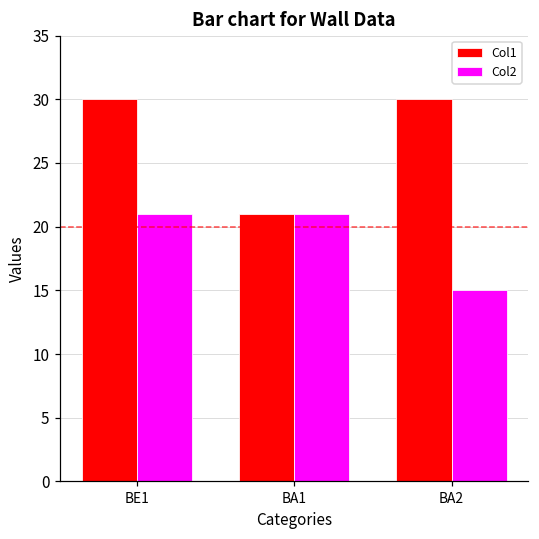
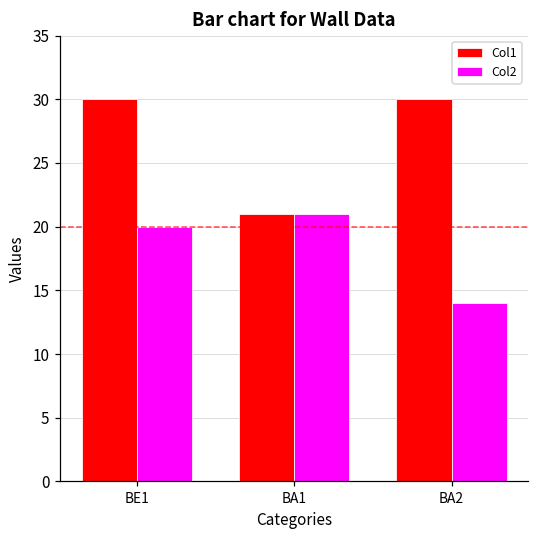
  {
    "Col1": {
      "BE1": 30,
      "BA1": 21,
      "BA2": 30
    },
    "Col2": {
-     "BE1": 21,
+     "BE1": 20,
      "BA1": 21,
-     "BA2": 15
+     "BA2": 14
    }
  }
